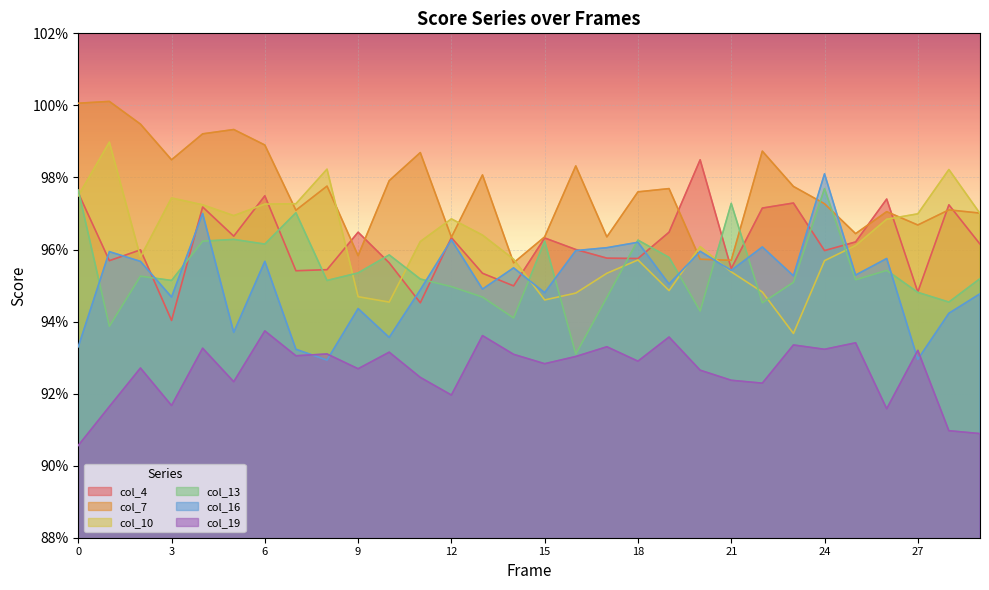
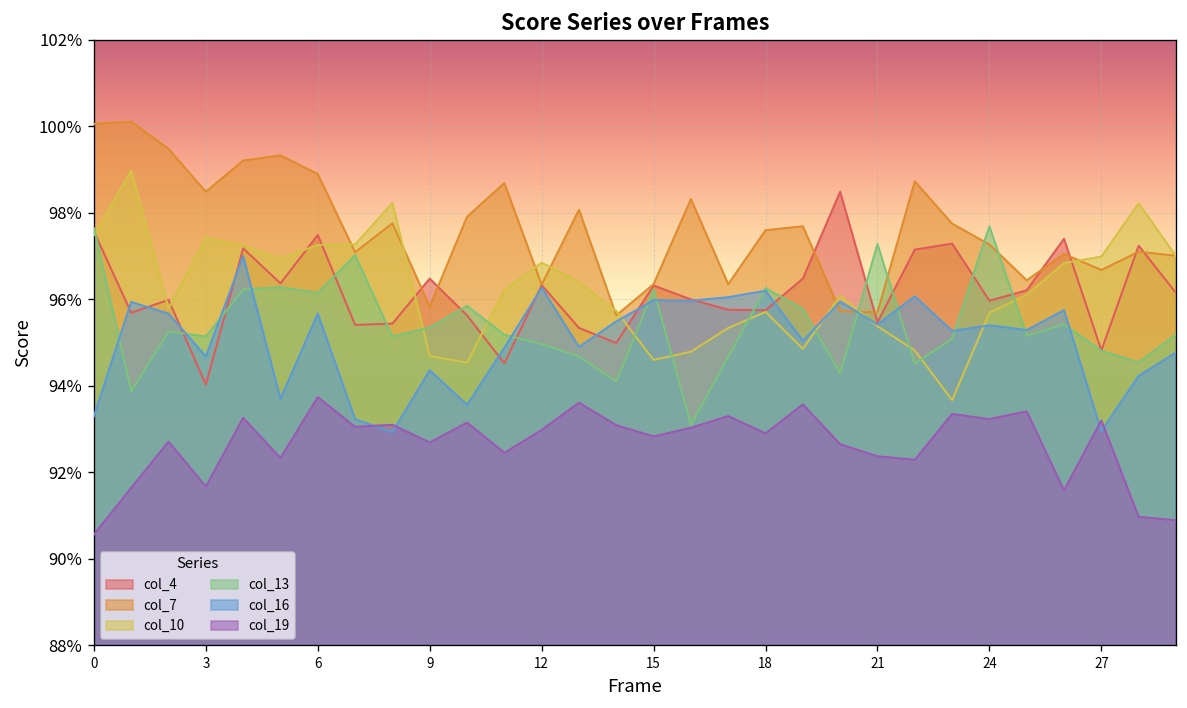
  {
    "col_13": {
      "0": "97.7%",
      "3": "95.1%",
      "6": "96.2%",
      "9": "95.4%",
      "12": "95.0%",
      "15": "96.2%",
      "21": "97.3%",
      "24": "97.7%"
    },
    "col_16": {
      "0": "93.3%",
      "3": "94.7%",
      "6": "95.7%",
      "9": "94.4%",
-     "15": "94.8%",
-     "24": "98.1%",
+     "15": "96.0%",
+     "24": "95.4%",
      "27": "93.0%"
    },
    "col_19": {
      "0": "90.6%",
      "3": "91.7%",
      "6": "93.7%",
      "9": "92.7%",
-     "12": "92.0%",
+     "12": "93.0%",
      "15": "92.8%",
      "18": "92.9%",
      "21": "92.4%",
      "24": "93.2%",
      "27": "93.2%"
    }
  }
